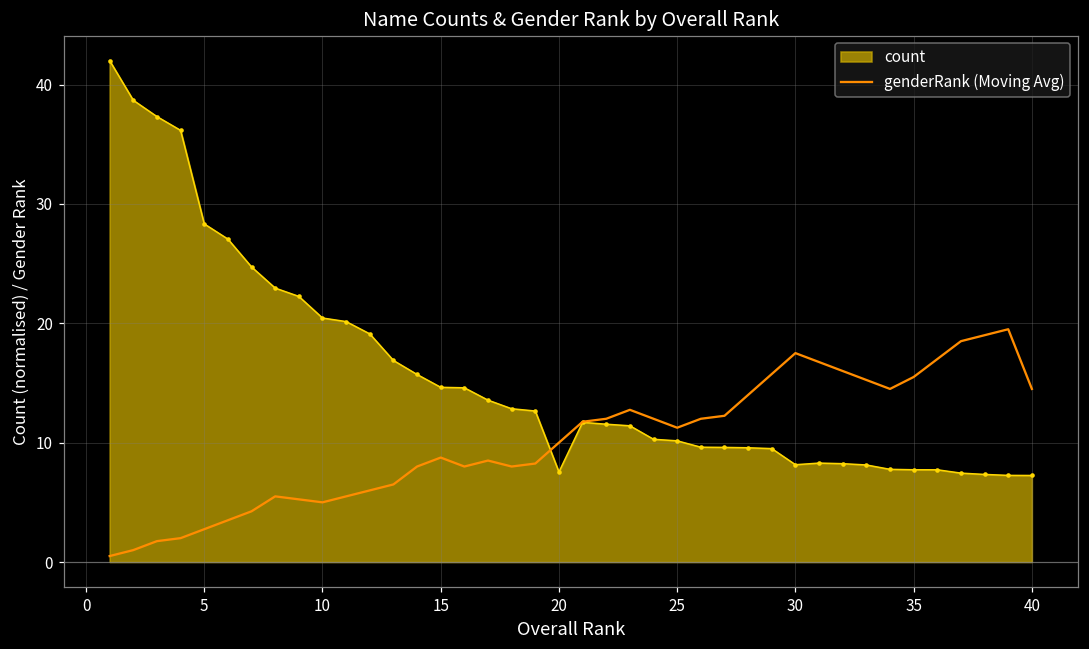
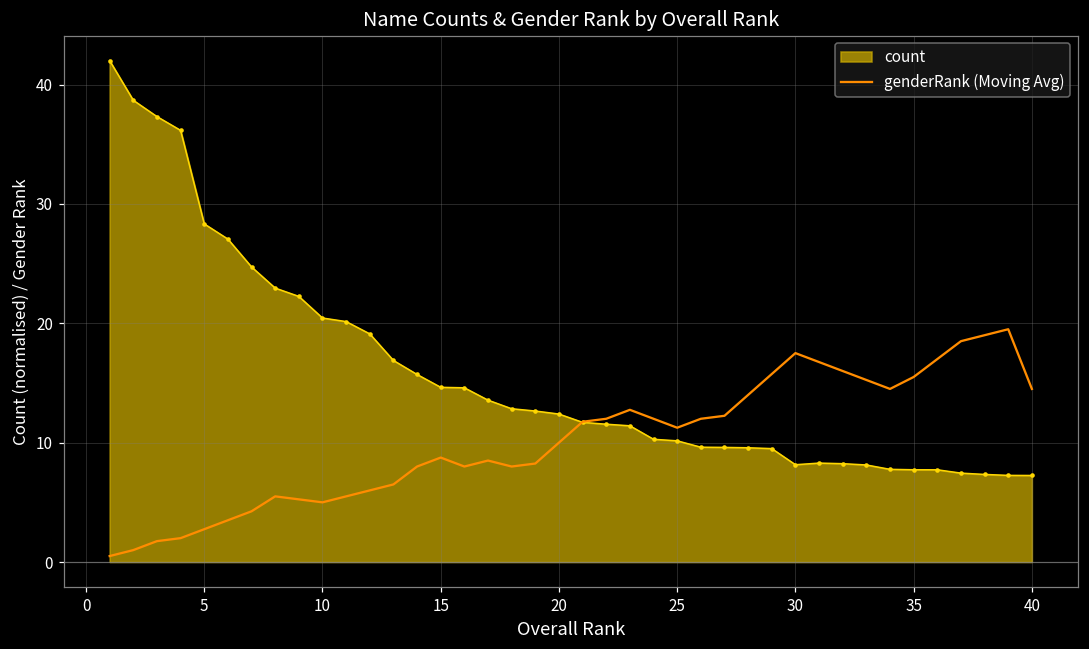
  {
    "count": {
      "5": 28.3,
      "10": 20.4,
      "15": 14.6,
-     "20": 7.5,
+     "20": 12.4,
      "25": 10.2,
      "30": 8.2,
      "35": 7.7,
      "40": 7.2
    },
    "genderRank (Moving Avg)": {
      "5": 2.8,
      "10": 5.0,
      "15": 8.8,
      "20": 10.0,
      "25": 11.3,
      "30": 17.5,
      "35": 15.5,
      "40": 14.5
    }
  }
